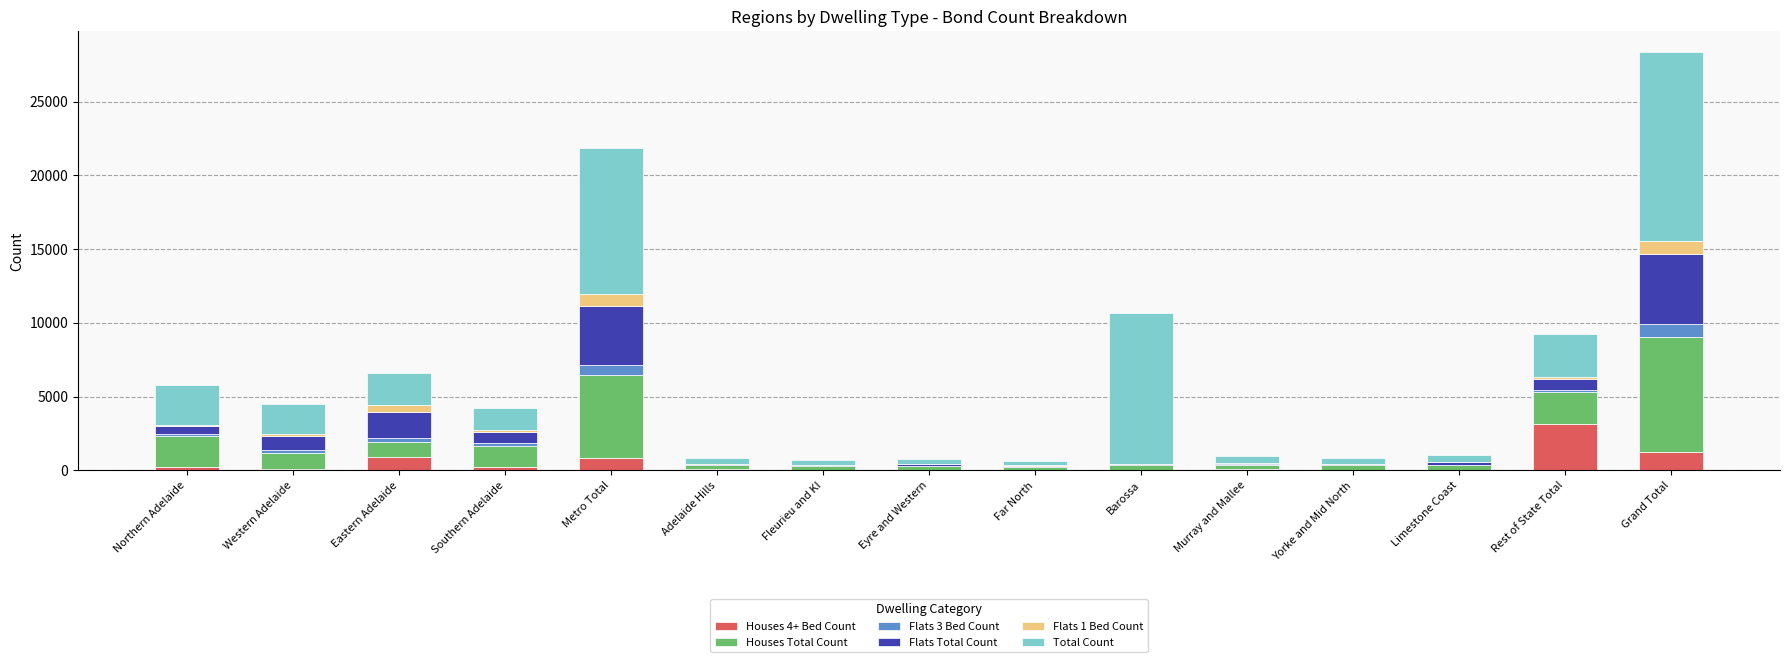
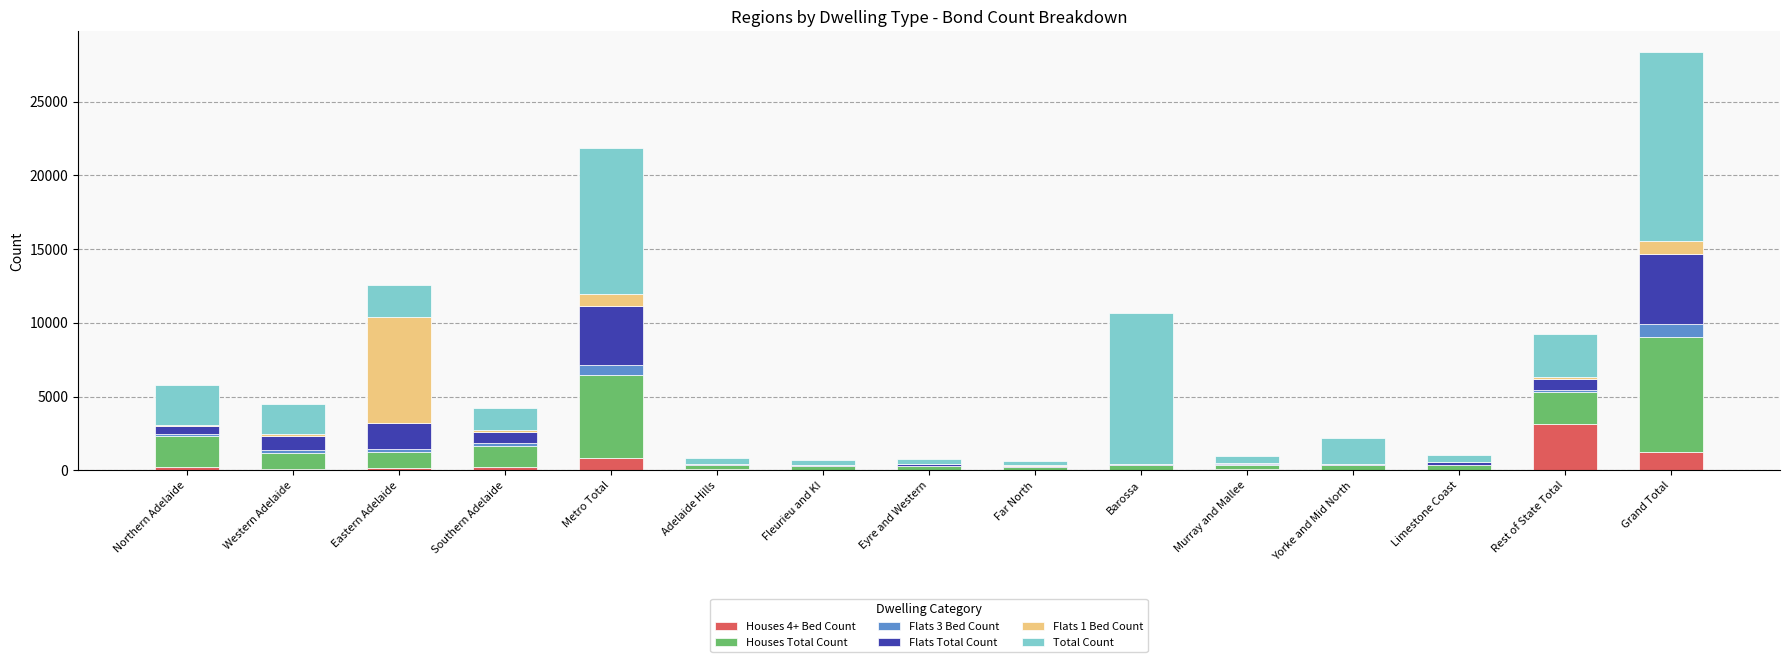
  {
    "Houses 4+ Bed Count": {
      "Northern Adelaide": 300,
-     "Eastern Adelaide": 900,
+     "Eastern Adelaide": 200,
      "Southern Adelaide": 300,
      "Metro Total": 800,
      "Rest of State Total": 3100,
      "Grand Total": 1300
    },
    "Houses Total Count": {
      "Northern Adelaide": 2100,
      "Western Adelaide": 1100,
      "Eastern Adelaide": 1000,
      "Southern Adelaide": 1400,
      "Metro Total": 5600,
      "Adelaide Hills": 300,
      "Fleurieu and KI": 200,
      "Eyre and Western": 200,
      "Far North": 200,
      "Barossa": 300,
      "Murray and Mallee": 300,
      "Yorke and Mid North": 300,
      "Limestone Coast": 300,
      "Rest of State Total": 2200,
      "Grand Total": 7800
    },
    "Flats 3 Bed Count": {
      "Eastern Adelaide": 200,
      "Metro Total": 700,
      "Grand Total": 800
    },
    "Flats Total Count": {
      "Northern Adelaide": 600,
      "Western Adelaide": 900,
      "Eastern Adelaide": 1700,
      "Southern Adelaide": 800,
      "Metro Total": 4000,
      "Rest of State Total": 700,
      "Grand Total": 4700
    },
    "Flats 1 Bed Count": {
-     "Eastern Adelaide": 500,
+     "Eastern Adelaide": 7200,
      "Metro Total": 800,
      "Adelaide Hills": 0,
      "Barossa": 0,
      "Grand Total": 900
    },
    "Total Count": {
      "Northern Adelaide": 2700,
      "Western Adelaide": 2100,
      "Eastern Adelaide": 2200,
      "Southern Adelaide": 1500,
      "Metro Total": 9900,
      "Adelaide Hills": 400,
      "Fleurieu and KI": 300,
      "Eyre and Western": 400,
      "Far North": 300,
      "Barossa": 10300,
      "Murray and Mallee": 500,
-     "Yorke and Mid North": 400,
+     "Yorke and Mid North": 1700,
      "Limestone Coast": 500,
      "Rest of State Total": 2900,
      "Grand Total": 12800
    }
  }
